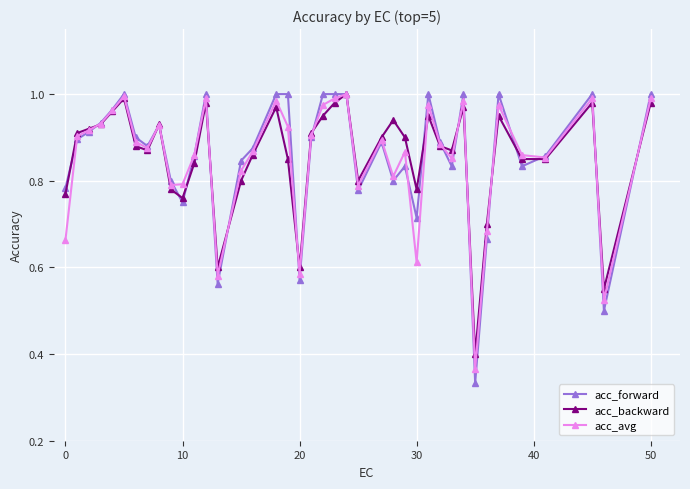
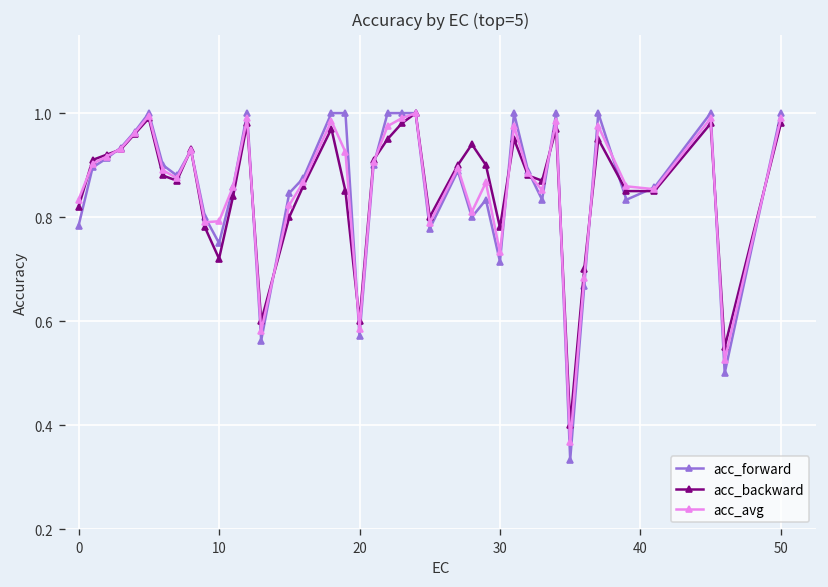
  {
    "acc_forward": {
      "0": 0.78,
      "10": 0.75,
      "20": 0.57,
      "30": 0.71,
      "50": 1.00
    },
    "acc_backward": {
-     "0": 0.77,
-     "10": 0.76,
+     "0": 0.82,
+     "10": 0.72,
      "20": 0.60,
      "30": 0.78,
      "50": 0.98
    },
    "acc_avg": {
-     "0": 0.66,
+     "0": 0.83,
      "10": 0.79,
      "20": 0.59,
-     "30": 0.61,
+     "30": 0.73,
      "50": 0.99
    }
  }
